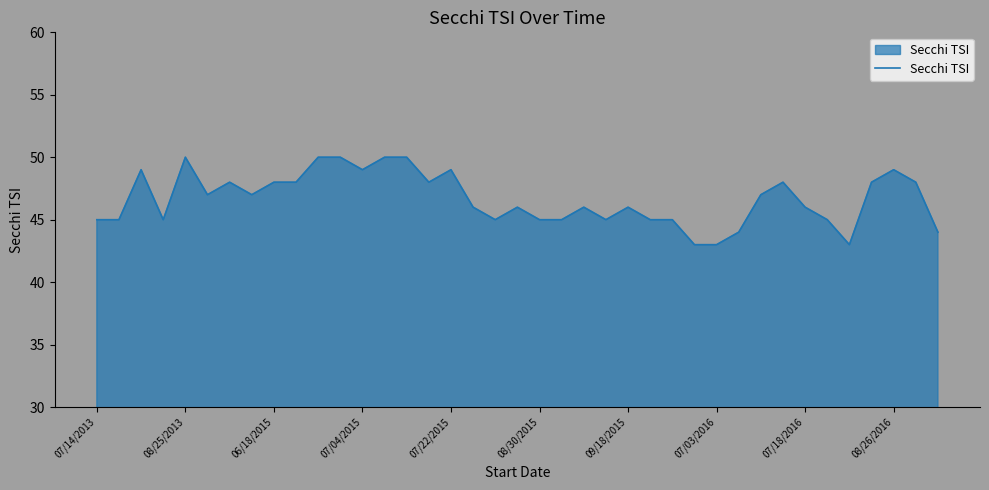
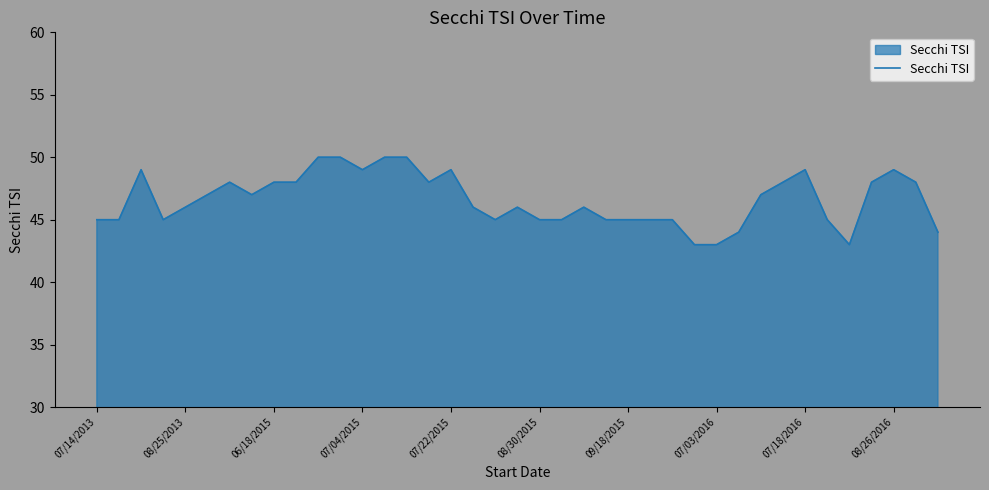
  {
    "07/14/2013": 45,
-   "08/25/2013": 50,
+   "08/25/2013": 46,
    "06/18/2015": 48,
    "07/04/2015": 49,
    "07/22/2015": 49,
    "08/30/2015": 45,
-   "09/18/2015": 46,
+   "09/18/2015": 45,
    "07/03/2016": 43,
-   "07/18/2016": 46,
+   "07/18/2016": 49,
    "08/26/2016": 49
  }
